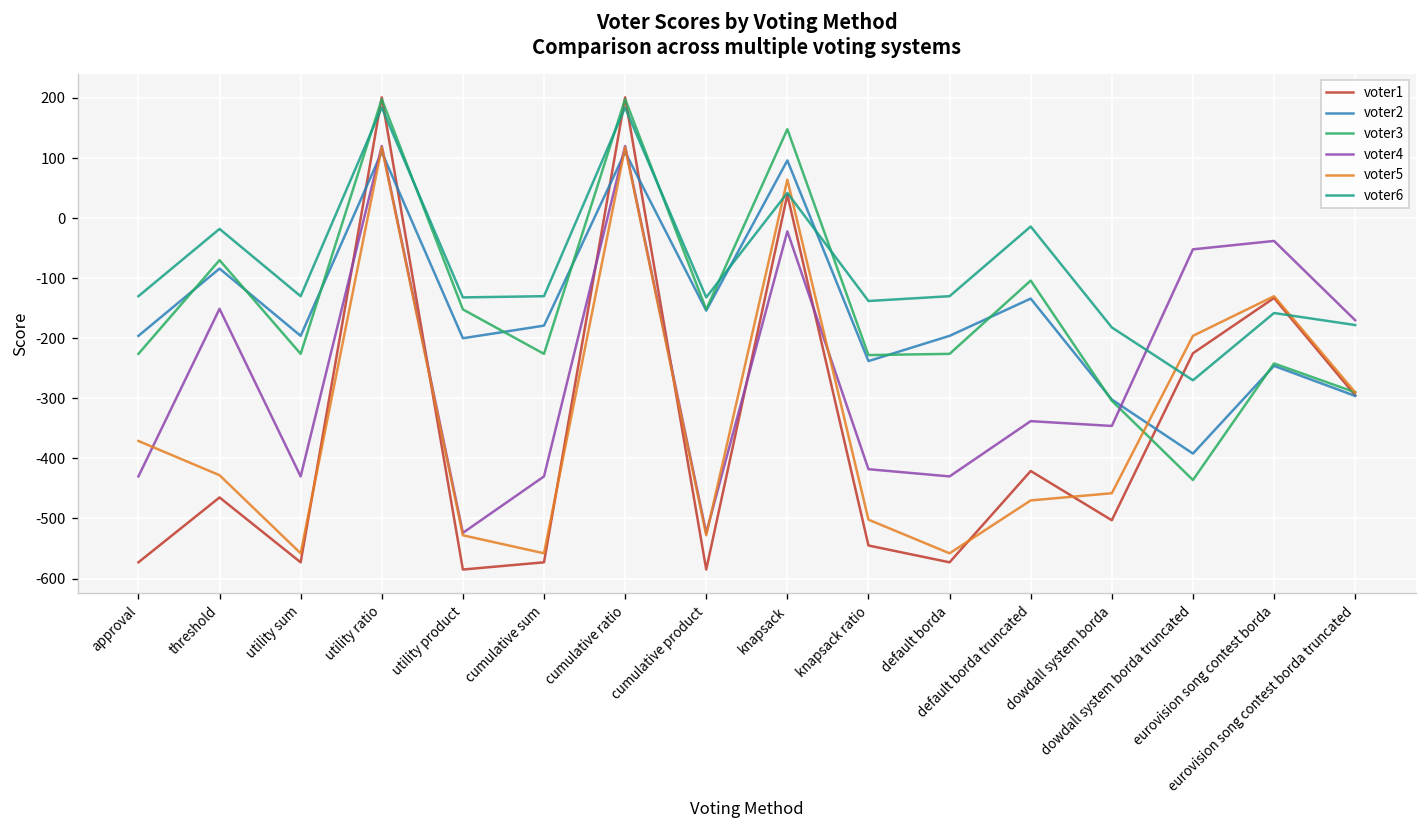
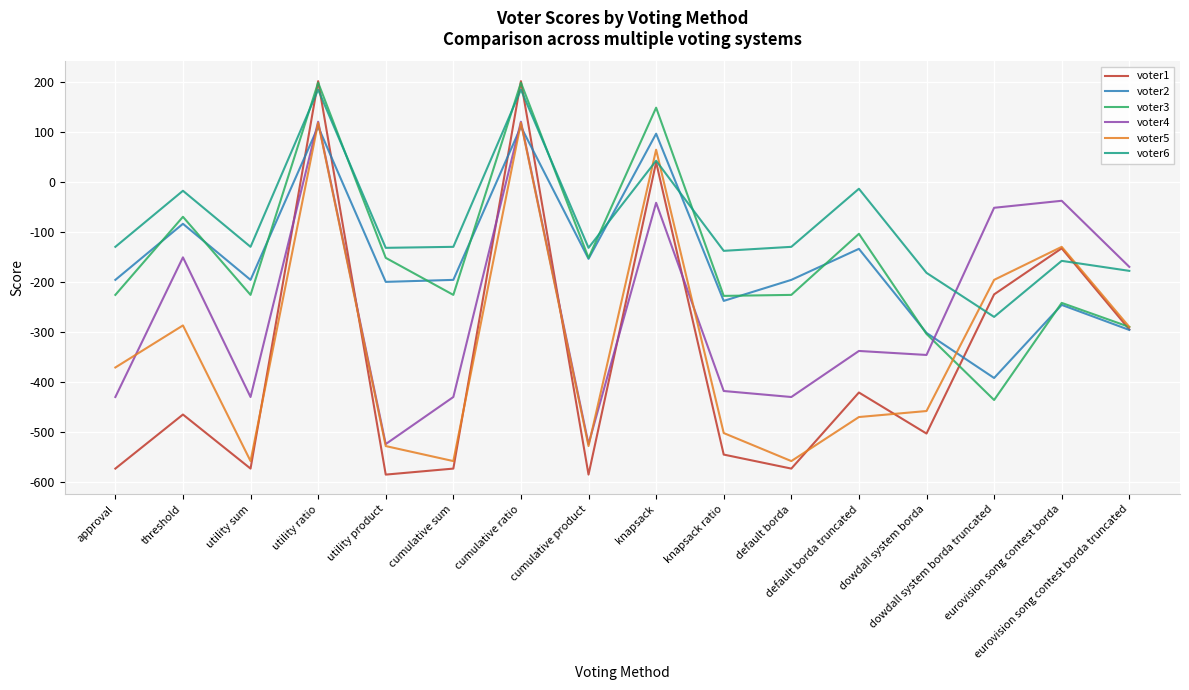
  {
    "voter1": {
      "approval": -570,
      "threshold": -470,
      "utility sum": -570,
      "utility product": -590,
      "cumulative sum": -570,
      "cumulative product": -590,
      "knapsack ratio": -550,
      "default borda": -570,
      "default borda truncated": -420,
      "dowdall system borda": -500,
      "dowdall system borda truncated": -230
    },
    "voter2": {
      "approval": -200,
      "threshold": -80,
      "utility sum": -200,
      "utility ratio": 110,
      "utility product": -200,
-     "cumulative sum": -180,
+     "cumulative sum": -200,
      "cumulative ratio": 110,
      "knapsack": 100,
      "knapsack ratio": -240,
      "default borda": -200,
      "default borda truncated": -130,
      "dowdall system borda truncated": -390
    },
    "voter4": {
      "approval": -430,
      "threshold": -150,
      "utility sum": -430,
      "cumulative sum": -430,
-     "knapsack": -20,
+     "knapsack": -40,
      "knapsack ratio": -420,
      "default borda": -430,
      "default borda truncated": -340,
      "dowdall system borda": -350,
      "dowdall system borda truncated": -50,
      "eurovision song contest borda": -40,
      "eurovision song contest borda truncated": -170
    },
    "voter5": {
      "approval": -370,
-     "threshold": -430,
+     "threshold": -290,
      "utility sum": -560,
      "cumulative sum": -560,
      "knapsack": 60,
      "knapsack ratio": -500,
      "default borda": -560,
      "default borda truncated": -470,
      "dowdall system borda": -460,
      "dowdall system borda truncated": -200
    }
  }
